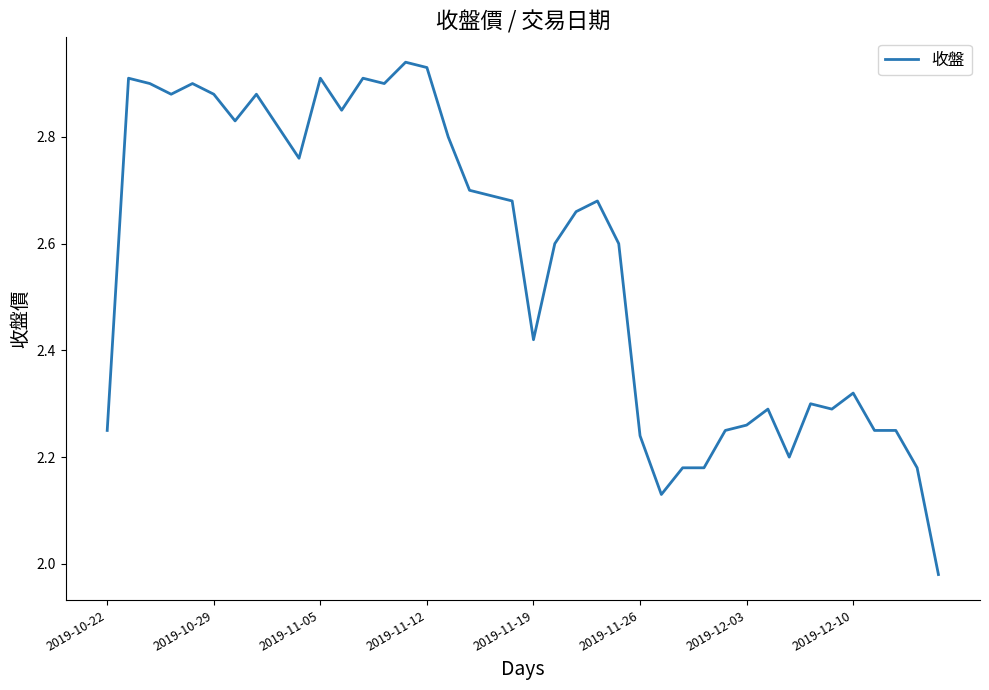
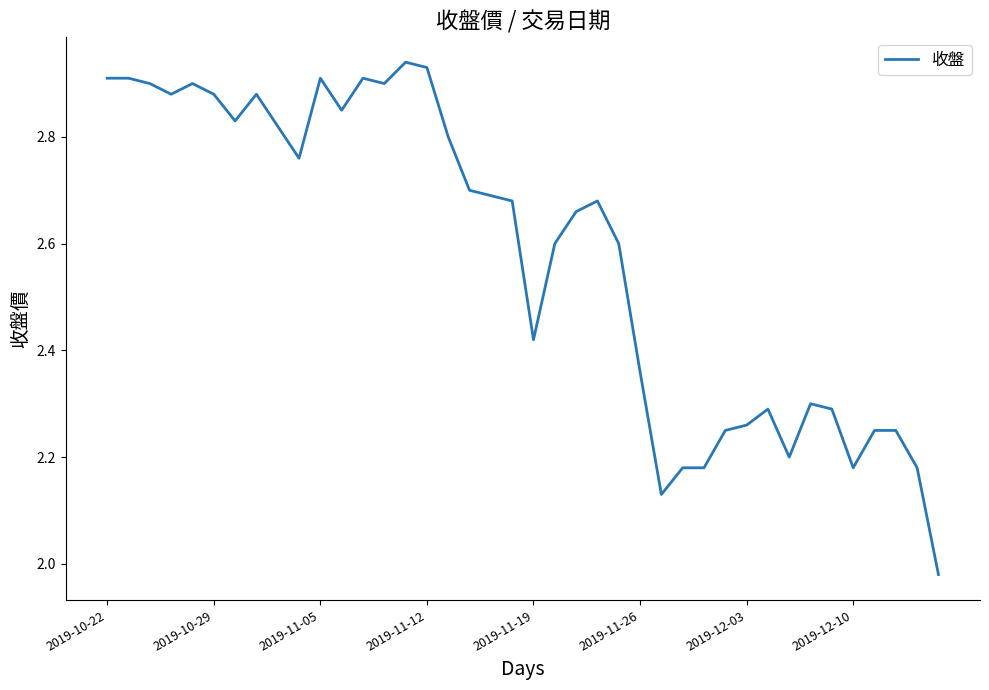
  {
-   "2019-10-22": 2.25,
+   "2019-10-22": 2.91,
    "2019-10-29": 2.88,
    "2019-11-05": 2.91,
    "2019-11-12": 2.93,
    "2019-11-19": 2.42,
-   "2019-11-26": 2.24,
+   "2019-11-26": 2.36,
    "2019-12-03": 2.26,
-   "2019-12-10": 2.32
+   "2019-12-10": 2.18
  }
